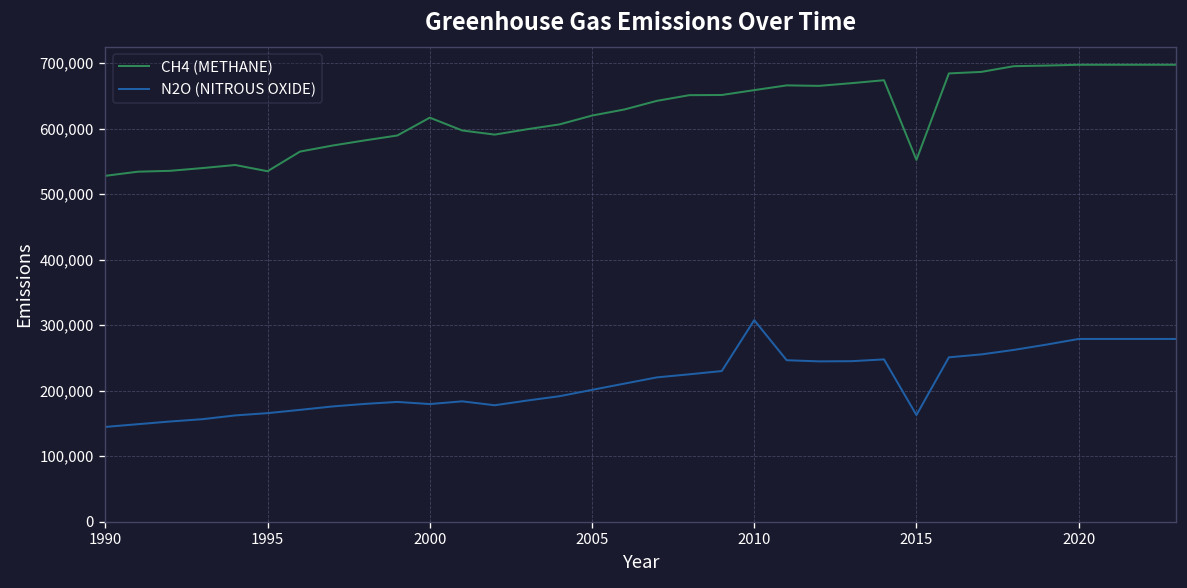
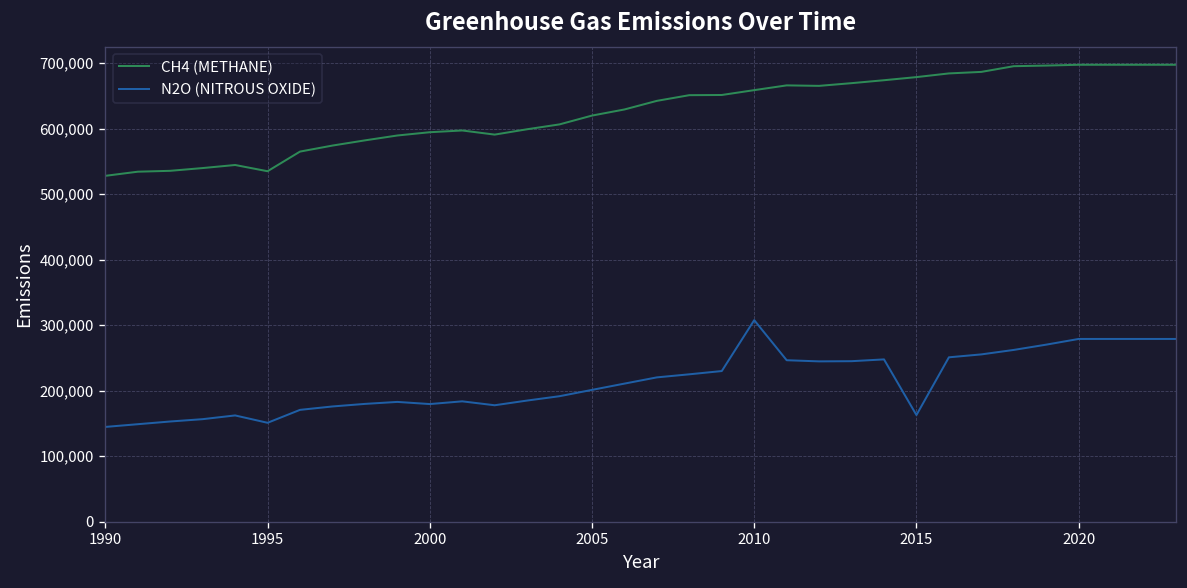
  {
    "CH4 (METHANE)": {
      "1990": "530,000",
      "1995": "540,000",
-     "2000": "620,000",
+     "2000": "590,000",
      "2005": "620,000",
      "2010": "660,000",
-     "2015": "550,000",
+     "2015": "680,000",
      "2020": "700,000"
    },
    "N2O (NITROUS OXIDE)": {
      "1990": "140,000",
-     "1995": "170,000",
+     "1995": "150,000",
      "2000": "180,000",
      "2005": "200,000",
      "2010": "310,000",
      "2015": "160,000",
      "2020": "280,000"
    }
  }
